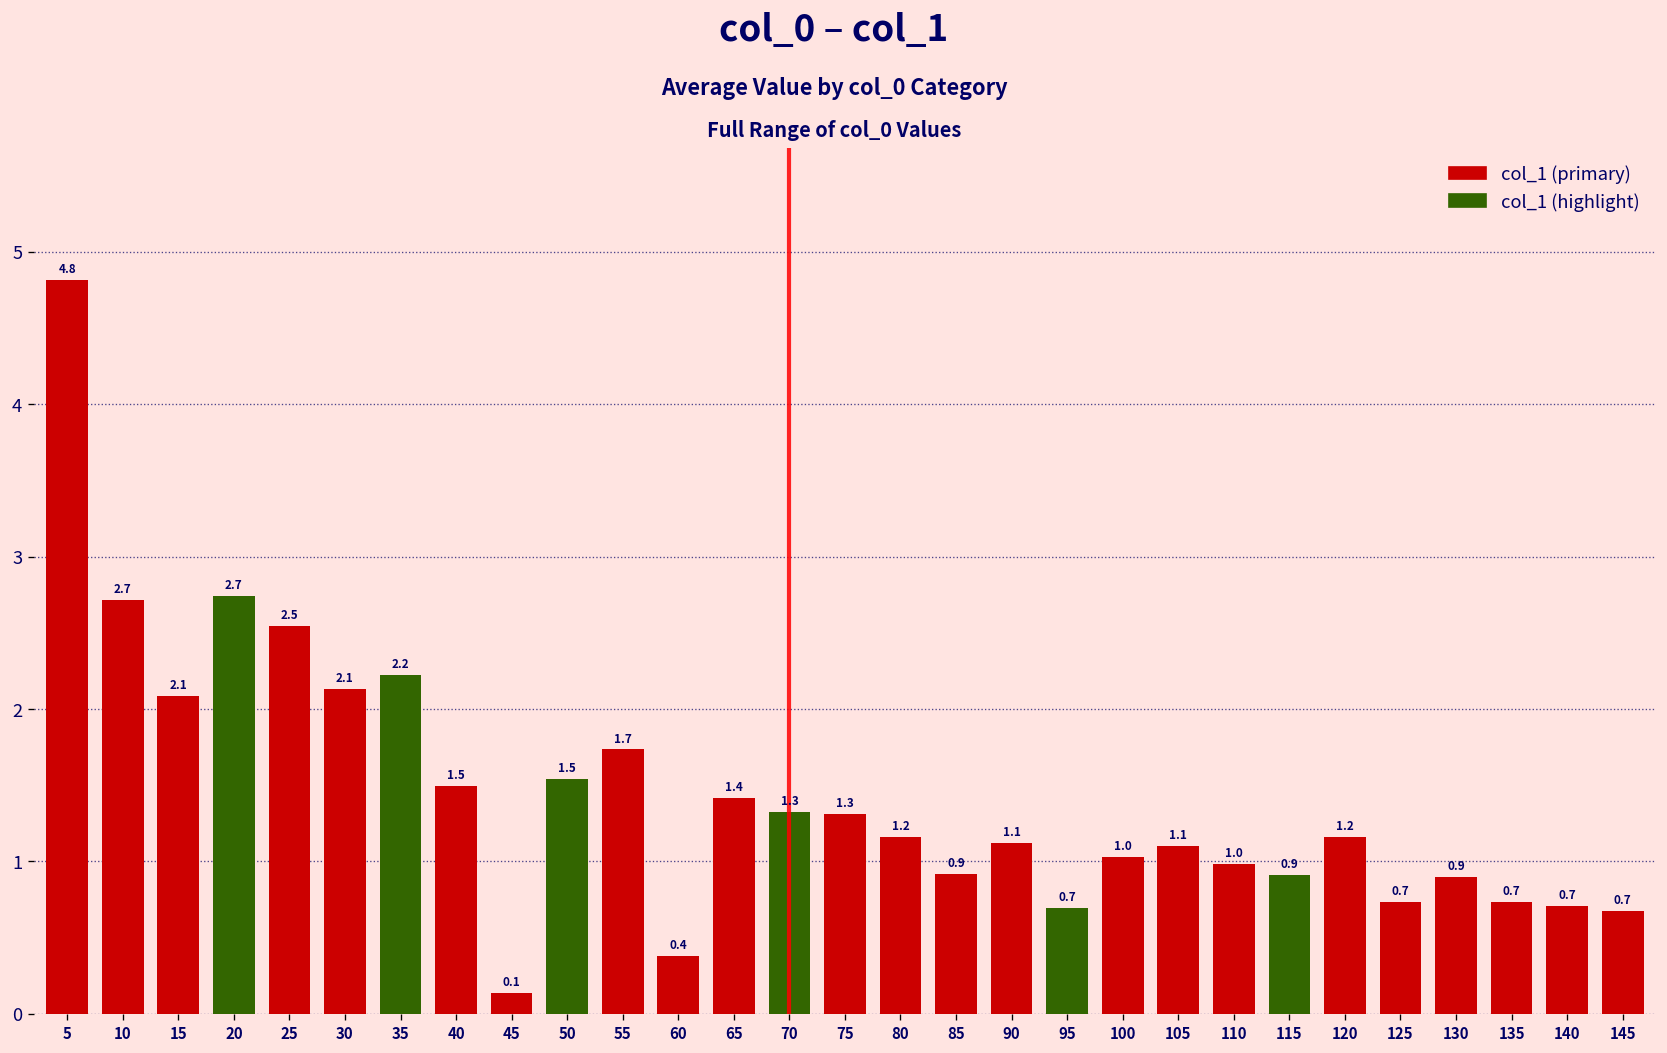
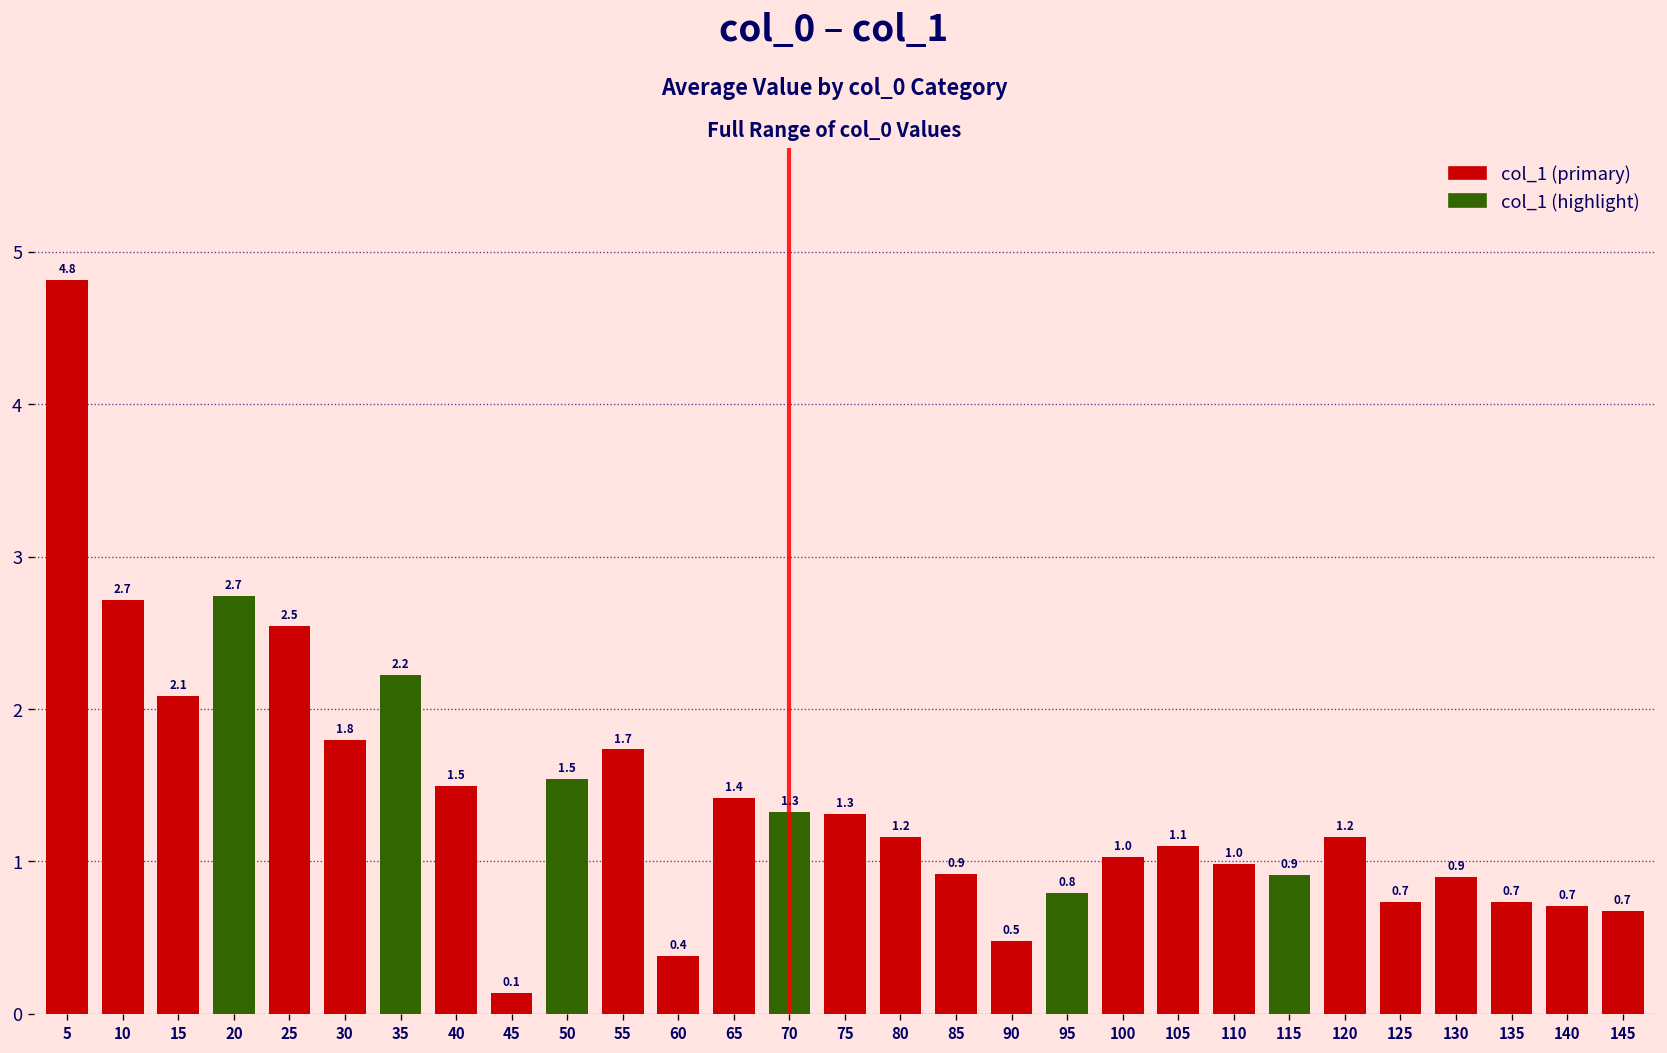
  {
    "5": 4.8,
    "10": 2.7,
    "15": 2.1,
    "20": 2.7,
    "25": 2.5,
-   "30": 2.1,
+   "30": 1.8,
    "35": 2.2,
    "40": 1.5,
    "45": 0.1,
    "50": 1.5,
    "55": 1.7,
    "60": 0.4,
    "65": 1.4,
    "70": 1.3,
    "75": 1.3,
    "80": 1.2,
    "85": 0.9,
-   "90": 1.1,
-   "95": 0.7,
+   "90": 0.5,
+   "95": 0.8,
    "100": 1.0,
    "105": 1.1,
    "110": 1.0,
    "115": 0.9,
    "120": 1.2,
    "125": 0.7,
    "130": 0.9,
    "135": 0.7,
    "140": 0.7,
    "145": 0.7
  }
